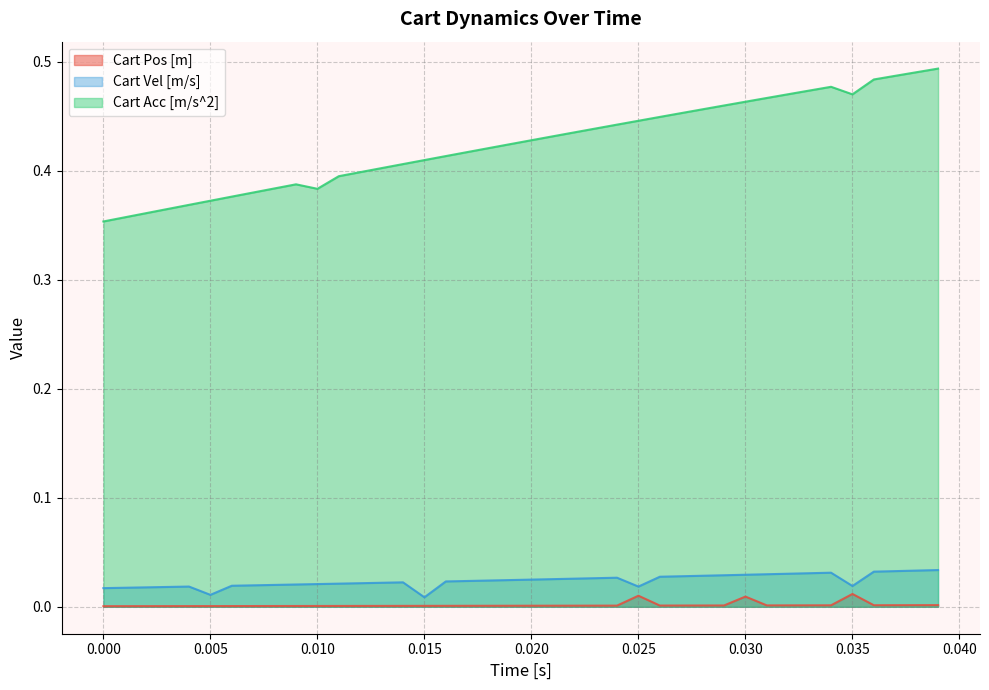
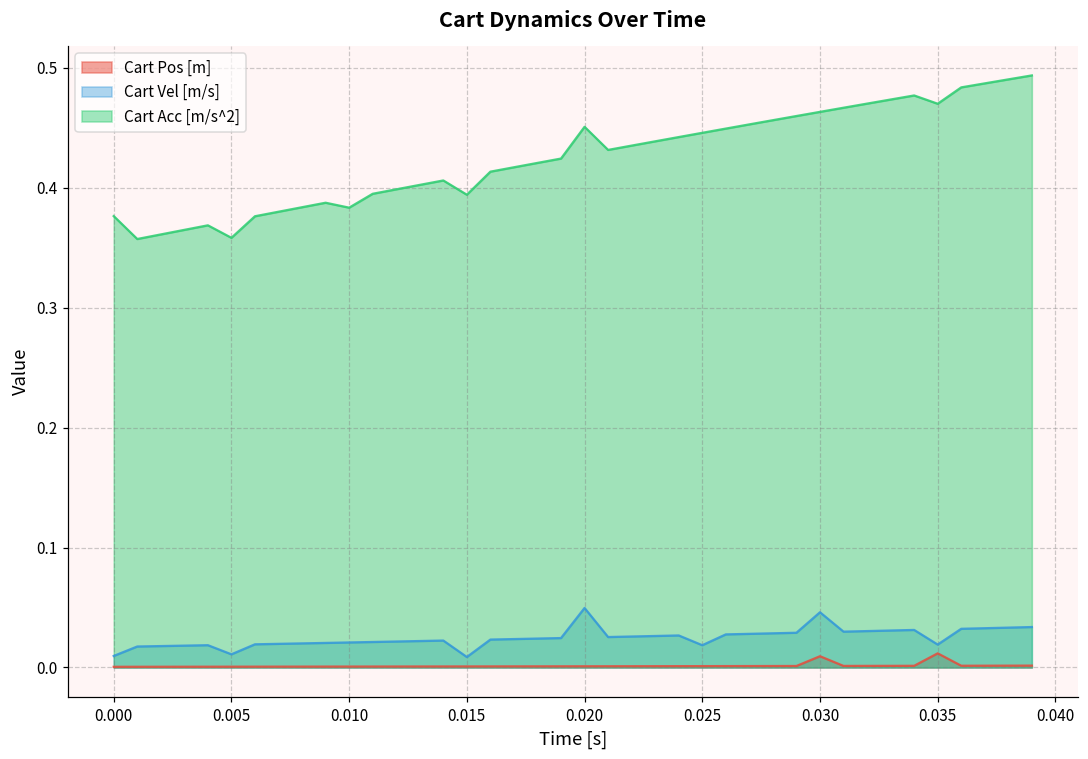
  {
    "Cart Pos [m]": {
      "0.000": 0.001,
      "0.005": 0.001,
      "0.010": 0.001,
      "0.015": 0.001,
      "0.020": 0.001,
-     "0.025": 0.010,
+     "0.025": 0.001,
      "0.030": 0.009,
      "0.035": 0.012
    },
    "Cart Vel [m/s]": {
-     "0.000": 0.017,
+     "0.000": 0.010,
      "0.005": 0.011,
      "0.010": 0.021,
      "0.015": 0.009,
-     "0.020": 0.025,
+     "0.020": 0.050,
      "0.025": 0.019,
-     "0.030": 0.029,
+     "0.030": 0.046,
      "0.035": 0.019
    },
    "Cart Acc [m/s^2]": {
-     "0.000": 0.353,
-     "0.005": 0.372,
+     "0.000": 0.376,
+     "0.005": 0.358,
      "0.010": 0.383,
-     "0.015": 0.410,
-     "0.020": 0.428,
+     "0.015": 0.394,
+     "0.020": 0.451,
      "0.025": 0.446,
      "0.030": 0.463,
      "0.035": 0.470
    }
  }
